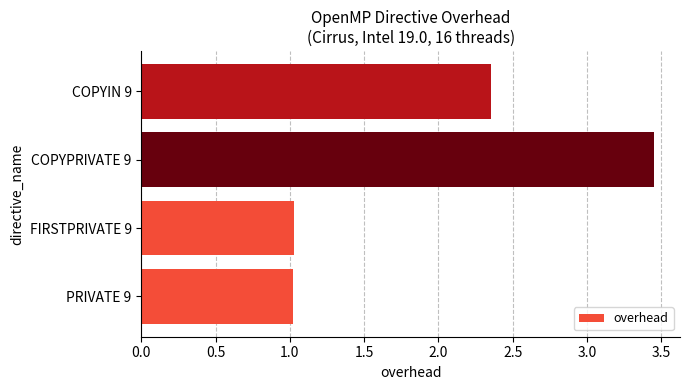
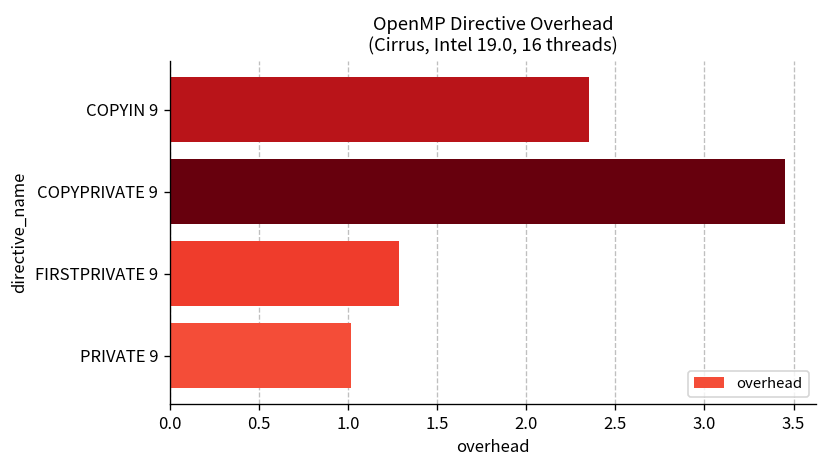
  {
    "COPYIN 9": 2.35,
    "COPYPRIVATE 9": 3.45,
-   "FIRSTPRIVATE 9": 1.03,
+   "FIRSTPRIVATE 9": 1.29,
    "PRIVATE 9": 1.02
  }
